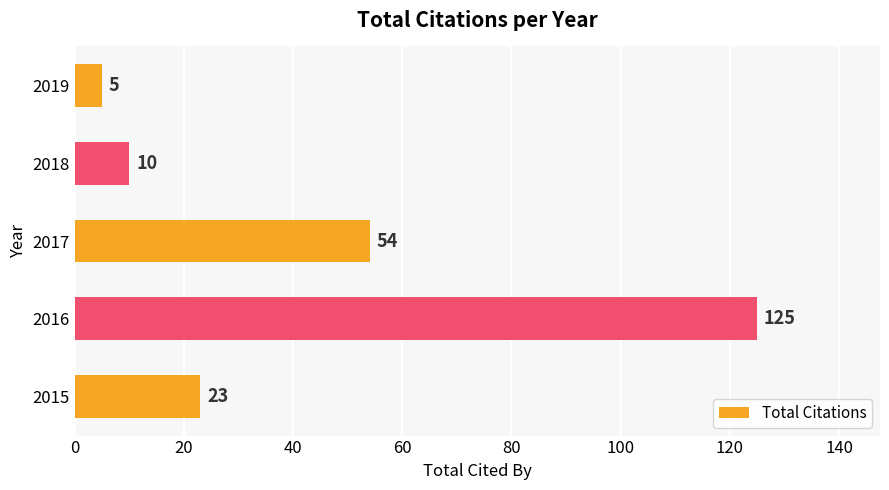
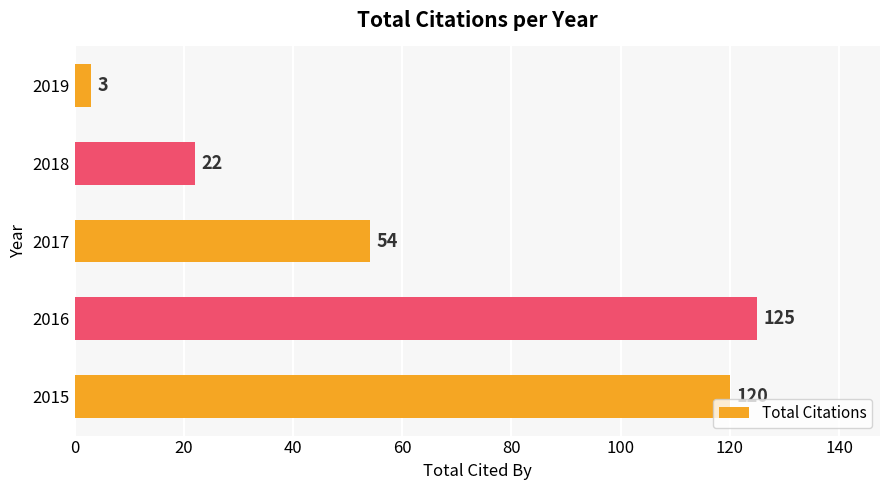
  {
-   "2019": 5,
-   "2018": 10,
+   "2019": 3,
+   "2018": 22,
    "2017": 54,
    "2016": 125,
-   "2015": 23
+   "2015": 120
  }
